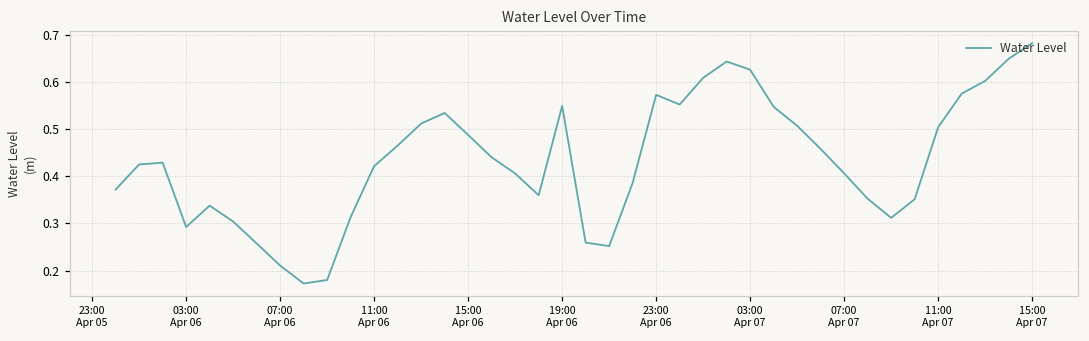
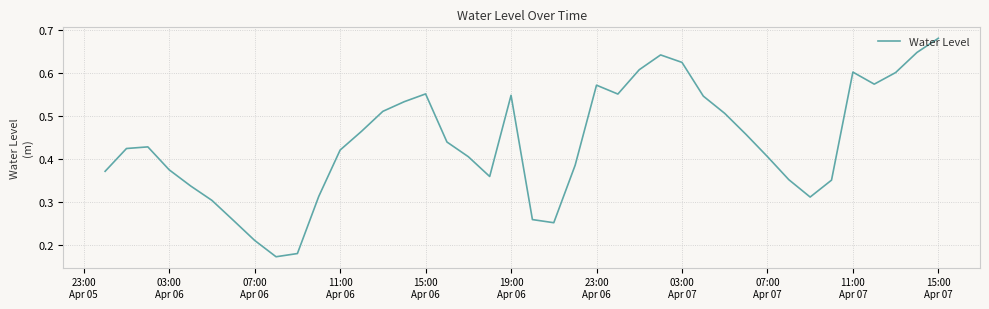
  {
-   "03:00 Apr 06": 0.29,
+   "03:00 Apr 06": 0.38,
    "07:00 Apr 06": 0.21,
    "11:00 Apr 06": 0.42,
-   "15:00 Apr 06": 0.49,
+   "15:00 Apr 06": 0.55,
    "19:00 Apr 06": 0.55,
    "23:00 Apr 06": 0.57,
    "03:00 Apr 07": 0.63,
    "07:00 Apr 07": 0.41,
-   "11:00 Apr 07": 0.50,
+   "11:00 Apr 07": 0.60,
    "15:00 Apr 07": 0.68
  }
